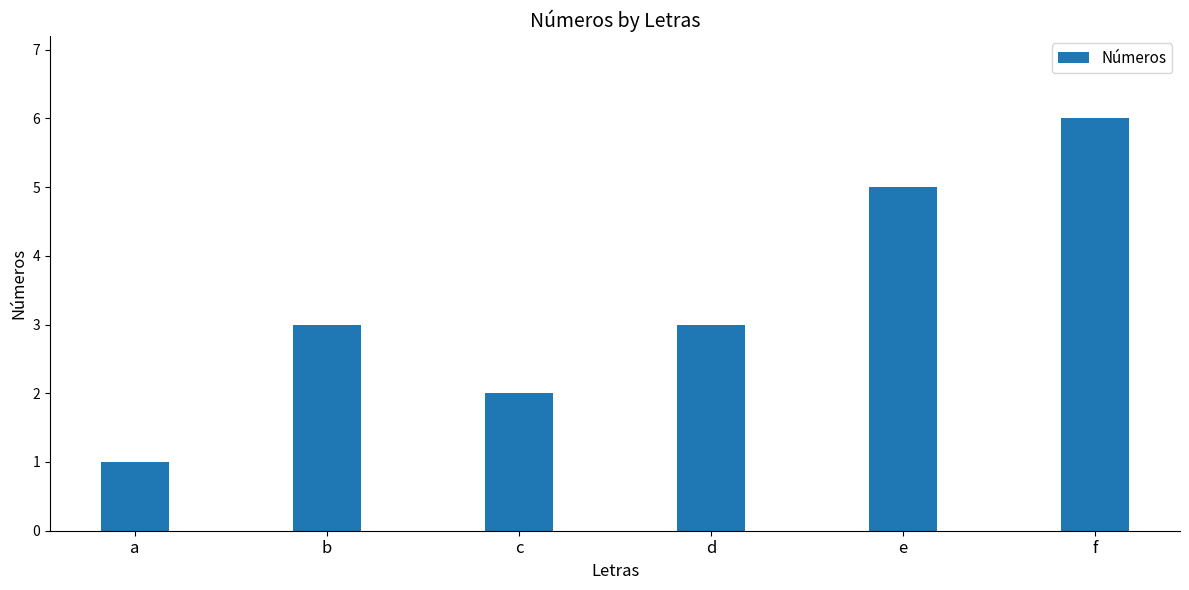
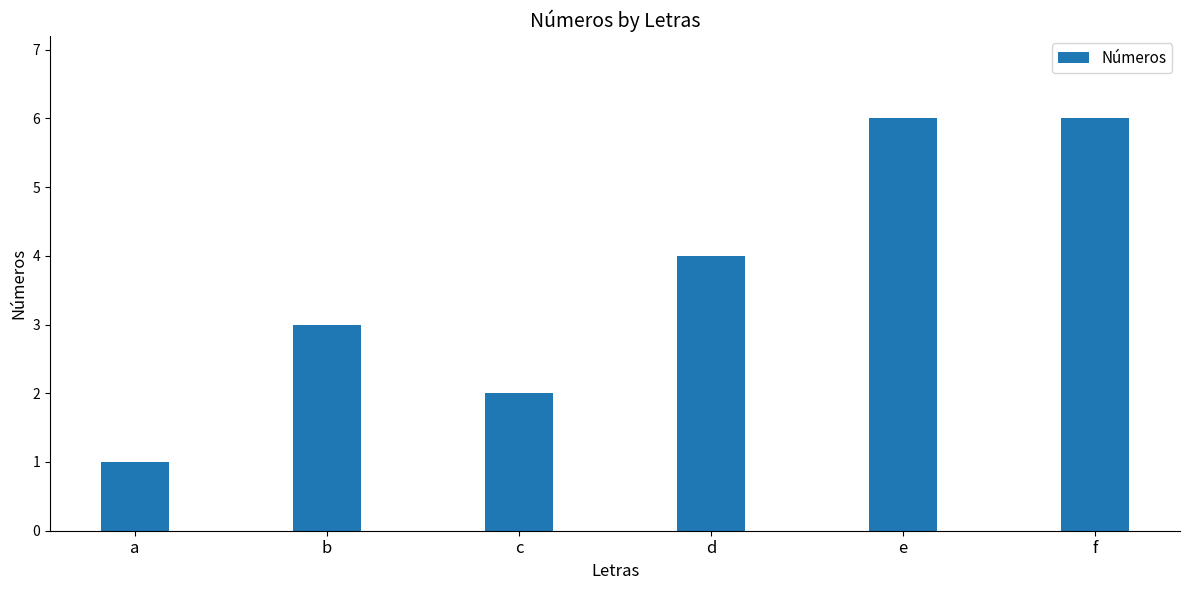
  {
    "a": 1,
    "b": 3,
    "c": 2,
-   "d": 3,
-   "e": 5,
+   "d": 4,
+   "e": 6,
    "f": 6
  }
